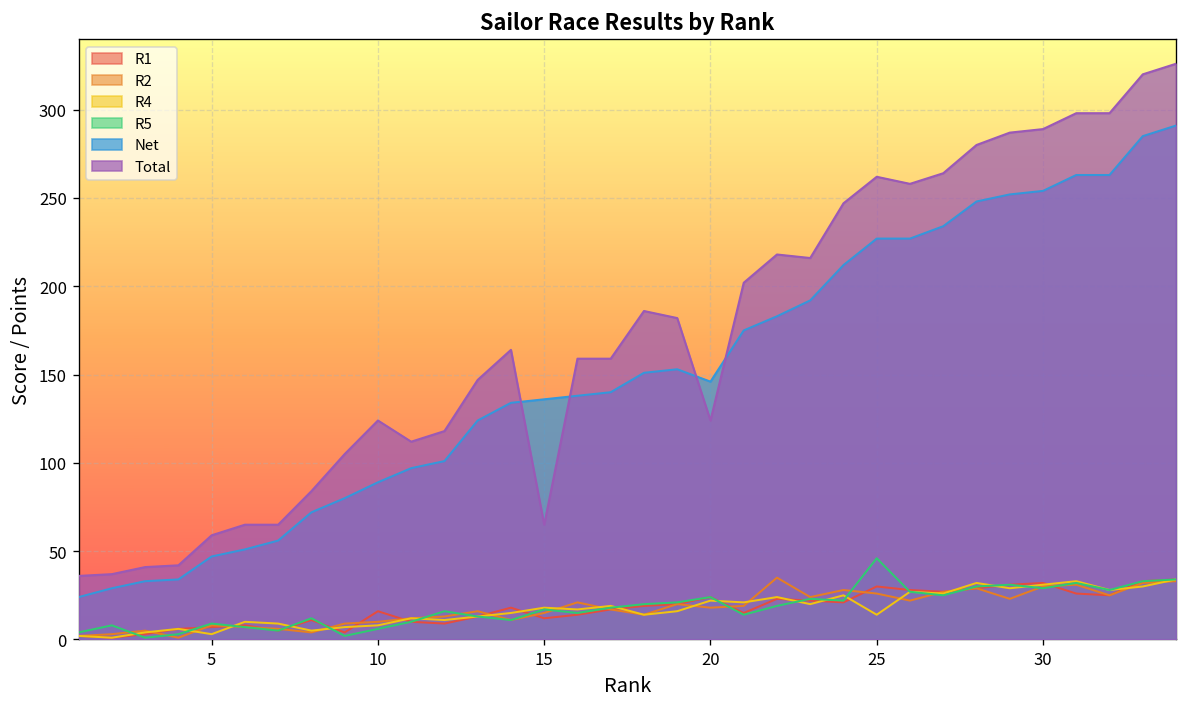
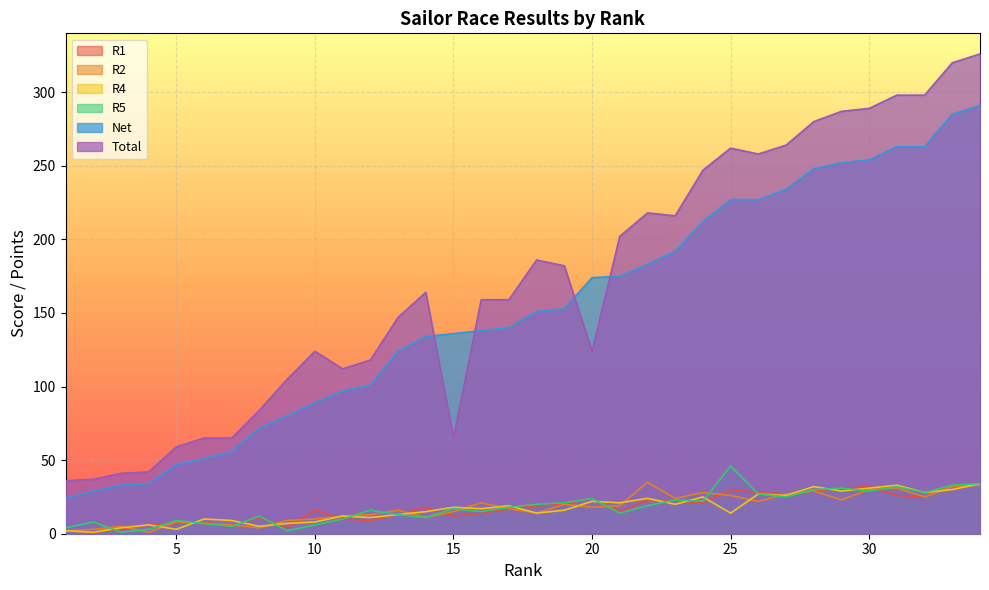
  {
    "R4": {
      "5": 3,
      "10": 8,
      "20": 22,
      "25": 14
    },
    "R5": {
      "10": 6,
      "25": 46
    },
    "Net": {
      "5": 47,
      "10": 89,
      "15": 136,
-     "20": 146,
+     "20": 174,
      "25": 227,
      "30": 254
    },
    "Total": {
      "5": 59,
      "10": 124,
      "15": 65,
      "20": 124,
      "25": 262,
      "30": 289
    }
  }
